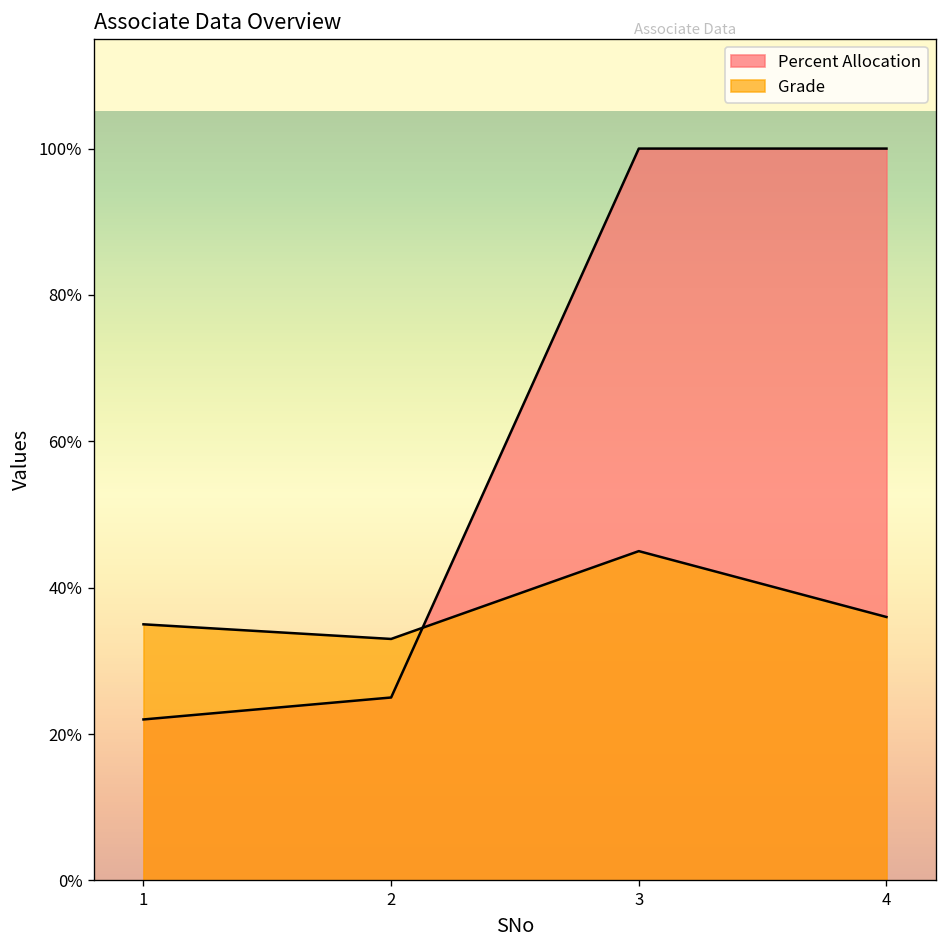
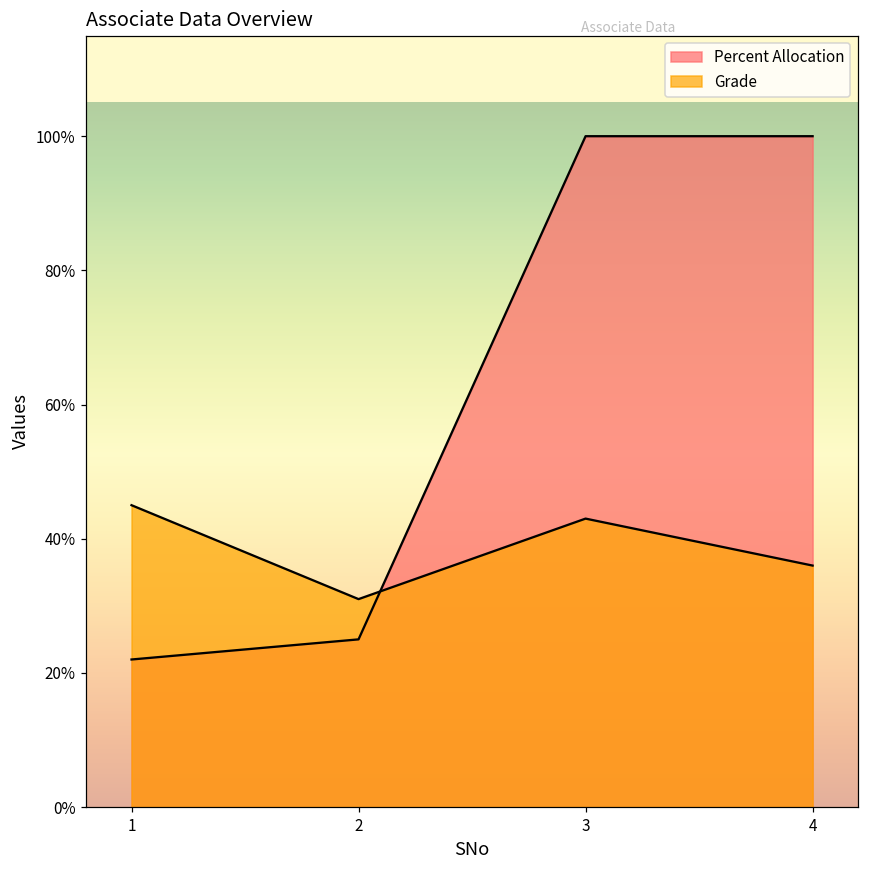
  {
    "Percent Allocation": {
      "1": "22%",
      "2": "25%",
      "3": "100%",
      "4": "100%"
    },
    "Grade": {
-     "1": "35%",
-     "2": "33%",
-     "3": "45%",
+     "1": "45%",
+     "2": "31%",
+     "3": "43%",
      "4": "36%"
    }
  }
